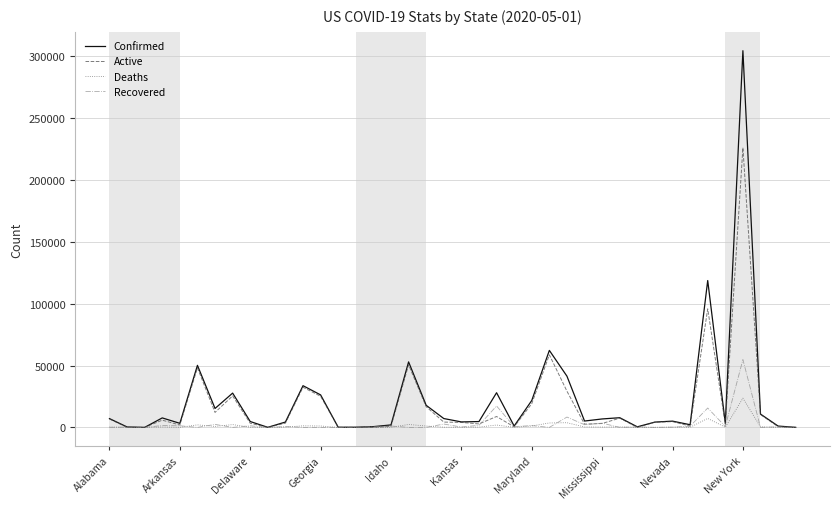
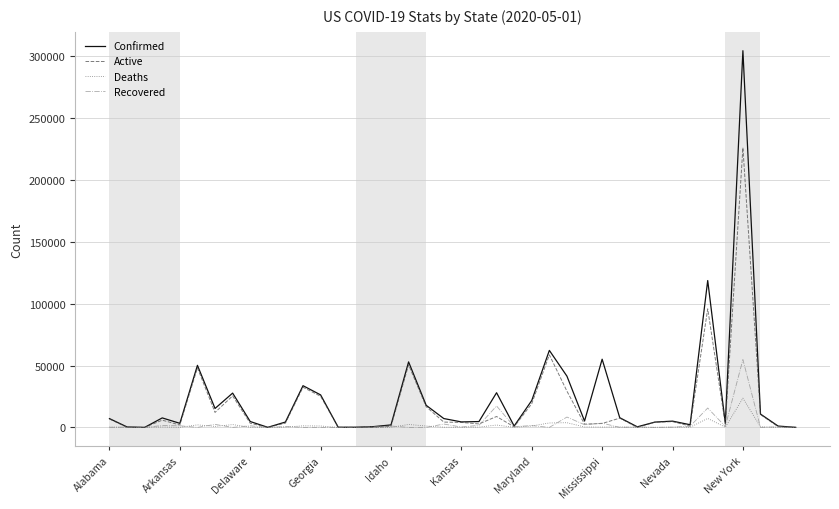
  {
    "Confirmed": {
      "Maryland": 22000,
-     "Mississippi": 7000,
+     "Mississippi": 55000,
      "New York": 304000
    }
  }
